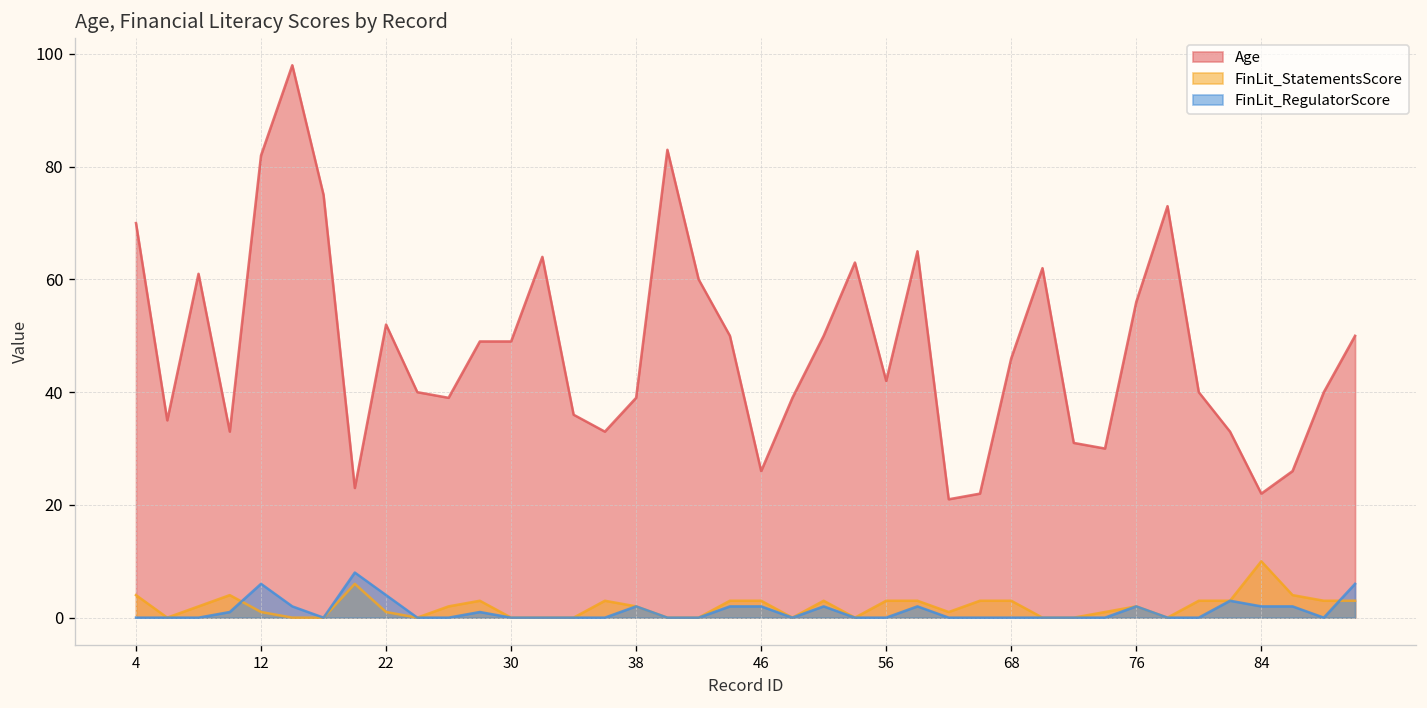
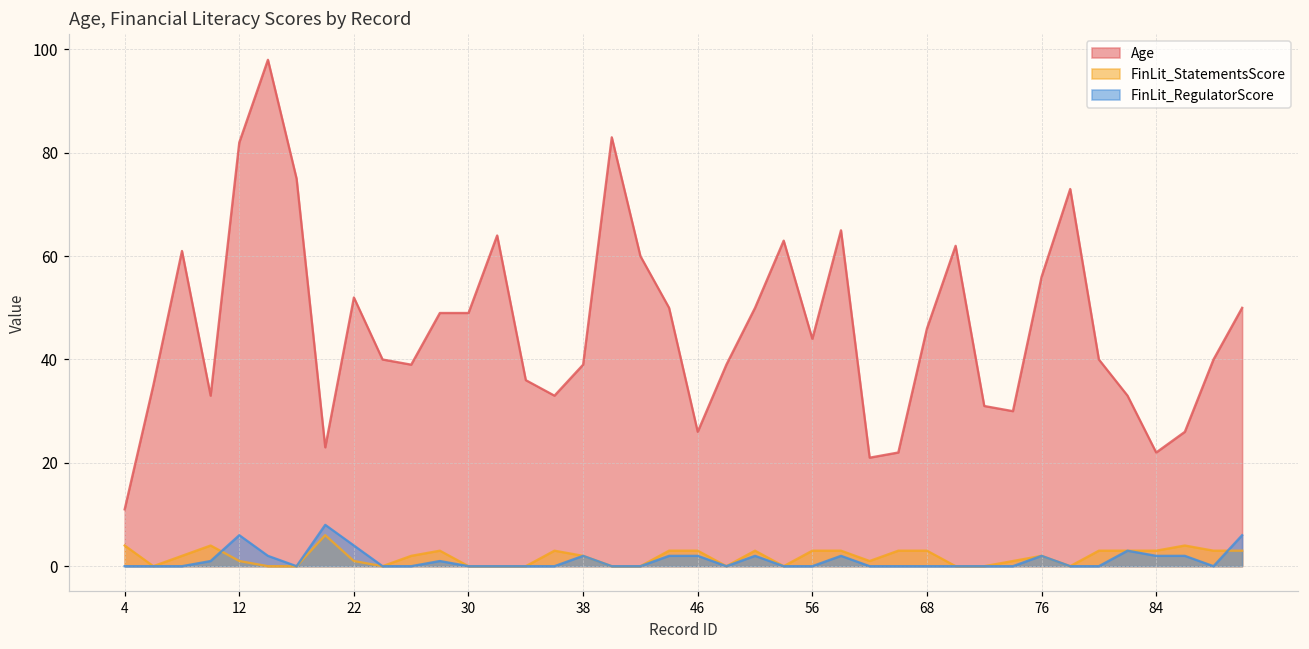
  {
    "Age": {
-     "4": 70,
+     "4": 11,
      "12": 82,
      "46": 26,
-     "56": 42,
+     "56": 44,
      "68": 46,
      "76": 56,
      "84": 22
    },
    "FinLit_StatementsScore": {
      "4": 4,
      "12": 1,
      "46": 3,
      "56": 3,
      "68": 3,
-     "84": 10
+     "84": 3
    },
    "FinLit_RegulatorScore": {
      "4": 0,
      "12": 6,
      "46": 2,
      "56": 0,
      "68": 0,
      "84": 2
    }
  }
